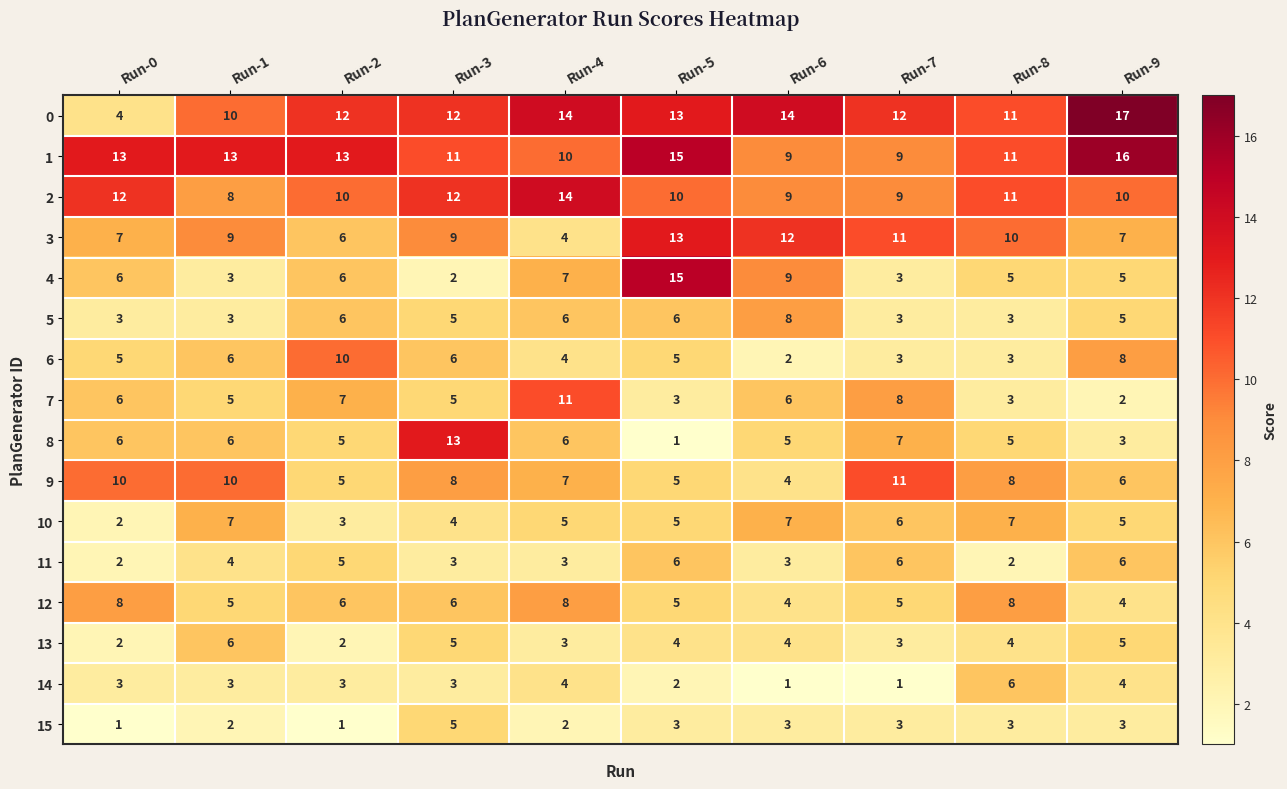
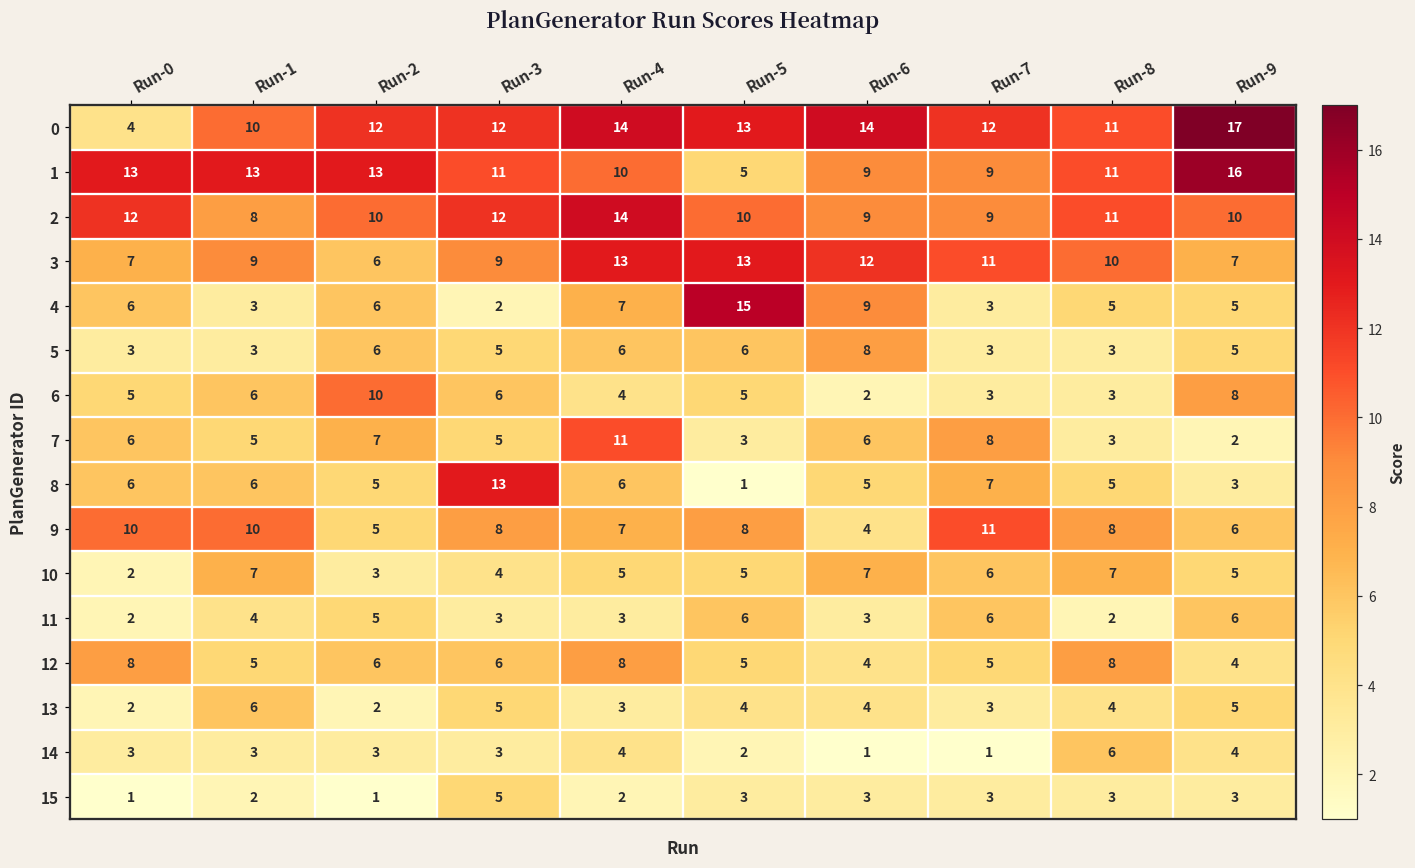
  {
    "0": {
      "Run-0": 4,
      "Run-1": 10,
      "Run-2": 12,
      "Run-3": 12,
      "Run-4": 14,
      "Run-5": 13,
      "Run-6": 14,
      "Run-7": 12,
      "Run-8": 11,
      "Run-9": 17
    },
    "1": {
      "Run-0": 13,
      "Run-1": 13,
      "Run-2": 13,
      "Run-3": 11,
      "Run-4": 10,
-     "Run-5": 15,
+     "Run-5": 5,
      "Run-6": 9,
      "Run-7": 9,
      "Run-8": 11,
      "Run-9": 16
    },
    "2": {
      "Run-0": 12,
      "Run-1": 8,
      "Run-2": 10,
      "Run-3": 12,
      "Run-4": 14,
      "Run-5": 10,
      "Run-6": 9,
      "Run-7": 9,
      "Run-8": 11,
      "Run-9": 10
    },
    "3": {
      "Run-0": 7,
      "Run-1": 9,
      "Run-2": 6,
      "Run-3": 9,
-     "Run-4": 4,
+     "Run-4": 13,
      "Run-5": 13,
      "Run-6": 12,
      "Run-7": 11,
      "Run-8": 10,
      "Run-9": 7
    },
    "4": {
      "Run-0": 6,
      "Run-1": 3,
      "Run-2": 6,
      "Run-3": 2,
      "Run-4": 7,
      "Run-5": 15,
      "Run-6": 9,
      "Run-7": 3,
      "Run-8": 5,
      "Run-9": 5
    },
    "5": {
      "Run-0": 3,
      "Run-1": 3,
      "Run-2": 6,
      "Run-3": 5,
      "Run-4": 6,
      "Run-5": 6,
      "Run-6": 8,
      "Run-7": 3,
      "Run-8": 3,
      "Run-9": 5
    },
    "6": {
      "Run-0": 5,
      "Run-1": 6,
      "Run-2": 10,
      "Run-3": 6,
      "Run-4": 4,
      "Run-5": 5,
      "Run-6": 2,
      "Run-7": 3,
      "Run-8": 3,
      "Run-9": 8
    },
    "7": {
      "Run-0": 6,
      "Run-1": 5,
      "Run-2": 7,
      "Run-3": 5,
      "Run-4": 11,
      "Run-5": 3,
      "Run-6": 6,
      "Run-7": 8,
      "Run-8": 3,
      "Run-9": 2
    },
    "8": {
      "Run-0": 6,
      "Run-1": 6,
      "Run-2": 5,
      "Run-3": 13,
      "Run-4": 6,
      "Run-5": 1,
      "Run-6": 5,
      "Run-7": 7,
      "Run-8": 5,
      "Run-9": 3
    },
    "9": {
      "Run-0": 10,
      "Run-1": 10,
      "Run-2": 5,
      "Run-3": 8,
      "Run-4": 7,
-     "Run-5": 5,
+     "Run-5": 8,
      "Run-6": 4,
      "Run-7": 11,
      "Run-8": 8,
      "Run-9": 6
    },
    "10": {
      "Run-0": 2,
      "Run-1": 7,
      "Run-2": 3,
      "Run-3": 4,
      "Run-4": 5,
      "Run-5": 5,
      "Run-6": 7,
      "Run-7": 6,
      "Run-8": 7,
      "Run-9": 5
    },
    "11": {
      "Run-0": 2,
      "Run-1": 4,
      "Run-2": 5,
      "Run-3": 3,
      "Run-4": 3,
      "Run-5": 6,
      "Run-6": 3,
      "Run-7": 6,
      "Run-8": 2,
      "Run-9": 6
    },
    "12": {
      "Run-0": 8,
      "Run-1": 5,
      "Run-2": 6,
      "Run-3": 6,
      "Run-4": 8,
      "Run-5": 5,
      "Run-6": 4,
      "Run-7": 5,
      "Run-8": 8,
      "Run-9": 4
    },
    "13": {
      "Run-0": 2,
      "Run-1": 6,
      "Run-2": 2,
      "Run-3": 5,
      "Run-4": 3,
      "Run-5": 4,
      "Run-6": 4,
      "Run-7": 3,
      "Run-8": 4,
      "Run-9": 5
    },
    "14": {
      "Run-0": 3,
      "Run-1": 3,
      "Run-2": 3,
      "Run-3": 3,
      "Run-4": 4,
      "Run-5": 2,
      "Run-6": 1,
      "Run-7": 1,
      "Run-8": 6,
      "Run-9": 4
    },
    "15": {
      "Run-0": 1,
      "Run-1": 2,
      "Run-2": 1,
      "Run-3": 5,
      "Run-4": 2,
      "Run-5": 3,
      "Run-6": 3,
      "Run-7": 3,
      "Run-8": 3,
      "Run-9": 3
    }
  }
